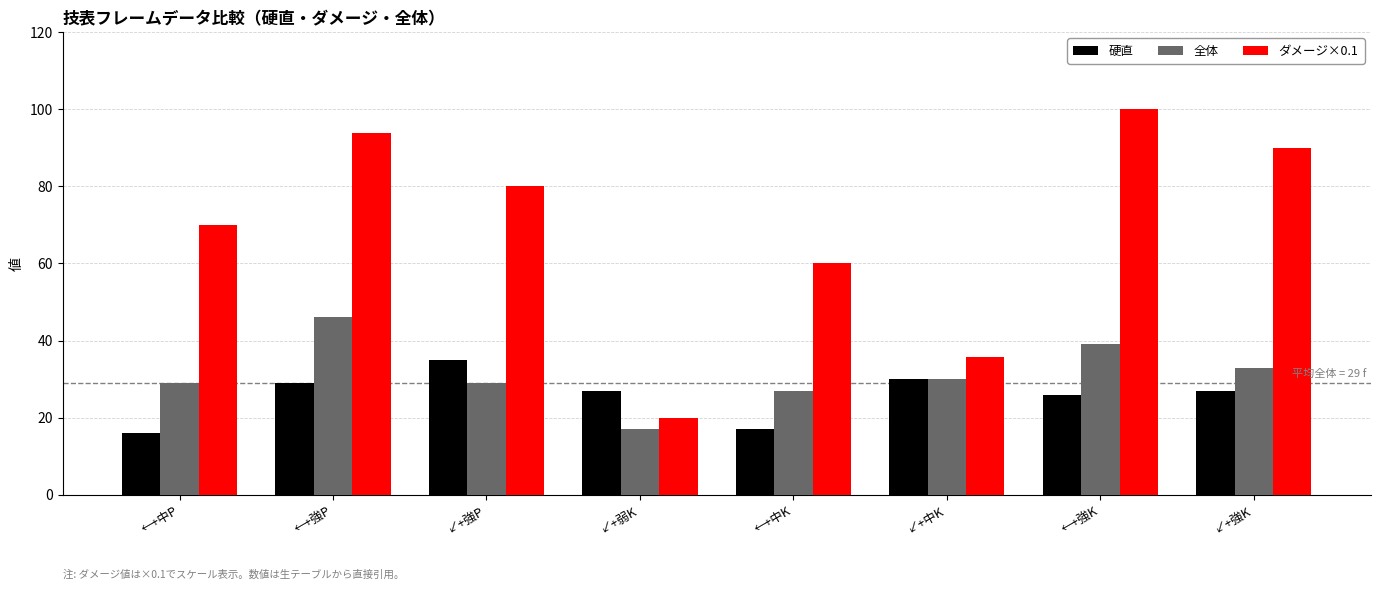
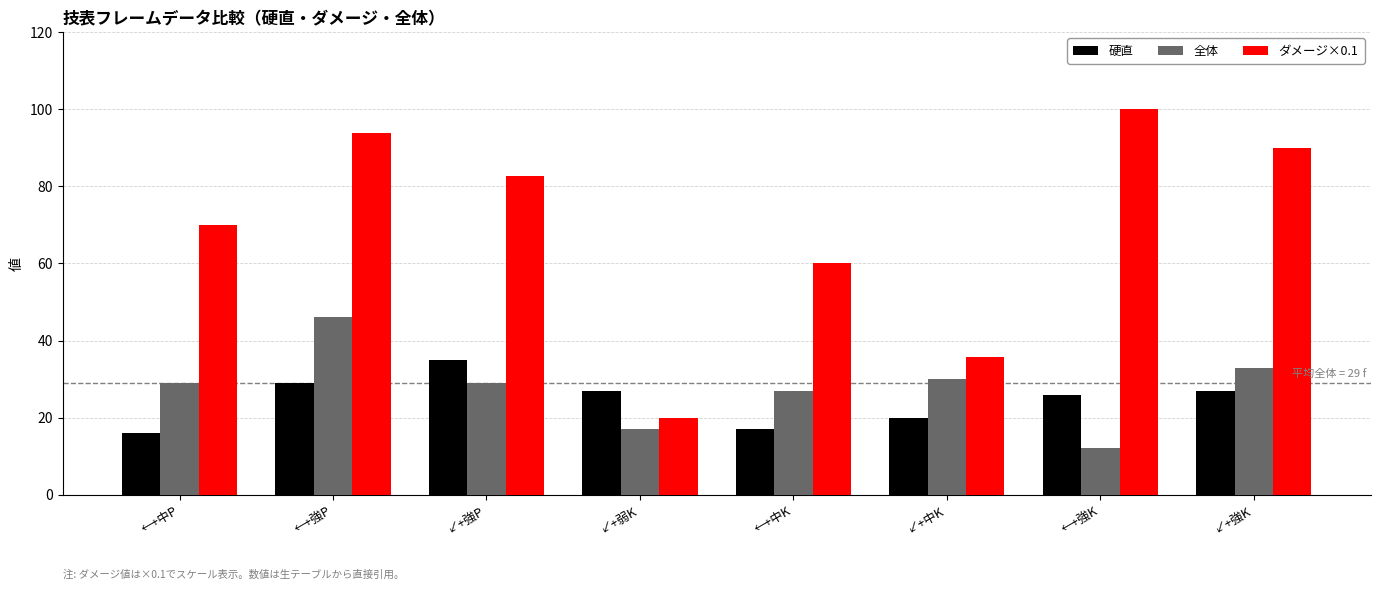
  {
    "硬直": {
      "←+中P": 16,
      "←+強P": 29,
      "↙+強P": 35,
      "↙+弱K": 27,
      "←+中K": 17,
-     "↙+中K": 30,
+     "↙+中K": 20,
      "←+強K": 26,
      "↙+強K": 27
    },
    "全体": {
      "←+中P": 29,
      "←+強P": 46,
      "↙+強P": 29,
      "↙+弱K": 17,
      "←+中K": 27,
      "↙+中K": 30,
-     "←+強K": 39,
+     "←+強K": 12,
      "↙+強K": 33
    },
    "ダメージ×0.1": {
      "←+中P": 70,
      "←+強P": 94,
-     "↙+強P": 80,
+     "↙+強P": 83,
      "↙+弱K": 20,
      "←+中K": 60,
      "↙+中K": 36,
      "←+強K": 100,
      "↙+強K": 90
    }
  }
